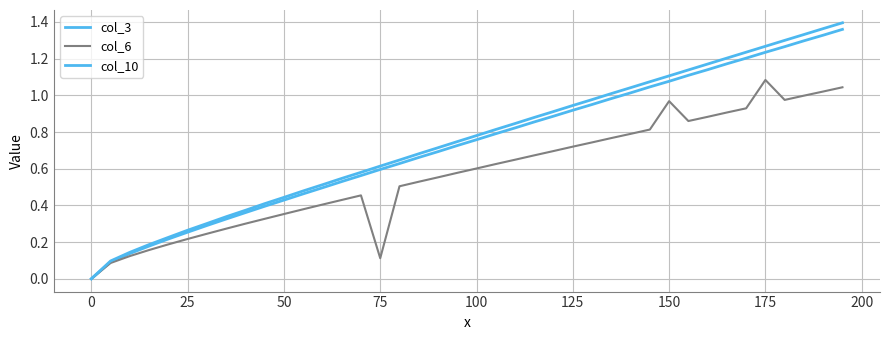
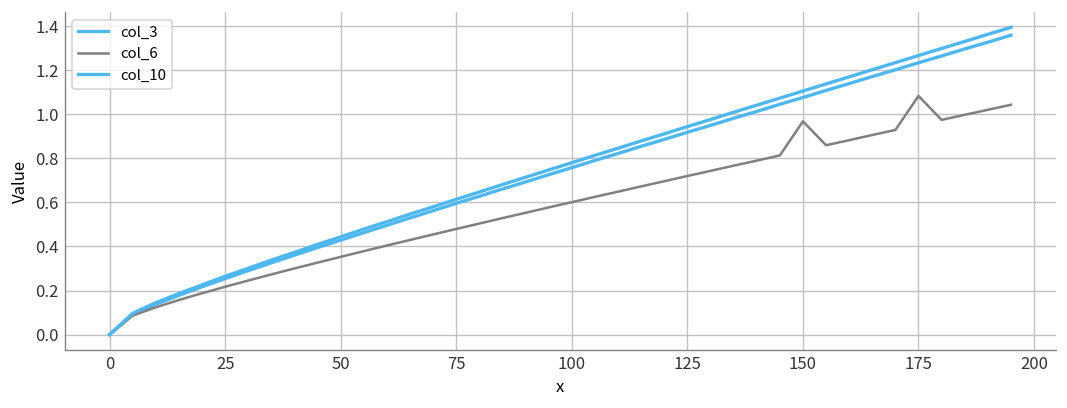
  {
    "col_6": {
      "25": 0.22,
      "50": 0.35,
-     "75": 0.11,
+     "75": 0.48,
      "100": 0.60,
      "125": 0.72,
      "150": 0.97,
      "175": 1.08
    }
  }
